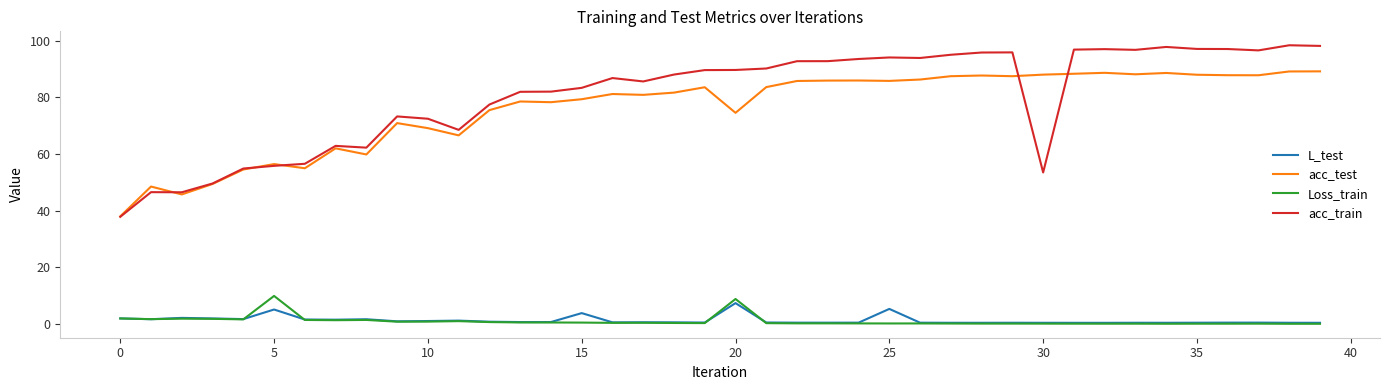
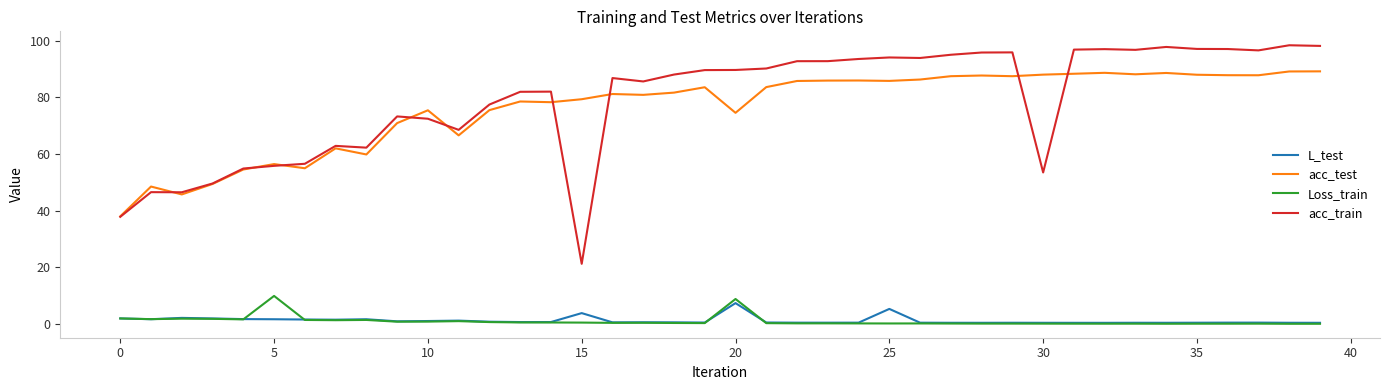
  {
    "L_test": {
-     "5": 5,
+     "5": 2,
      "15": 4,
      "20": 7,
      "25": 5
    },
    "acc_test": {
-     "10": 69,
+     "10": 75,
      "15": 79,
      "20": 75,
      "25": 86,
      "30": 88,
      "35": 88
    },
    "Loss_train": {
      "5": 10,
      "15": 0,
      "20": 9,
      "25": 0
    },
    "acc_train": {
      "10": 72,
-     "15": 83,
+     "15": 21,
      "20": 90,
      "25": 94,
      "30": 53,
      "35": 97
    }
  }
